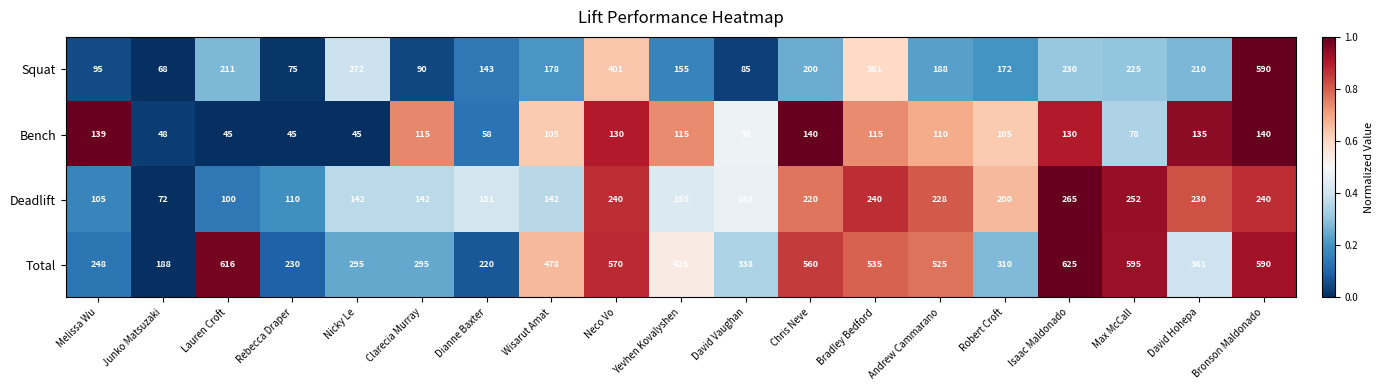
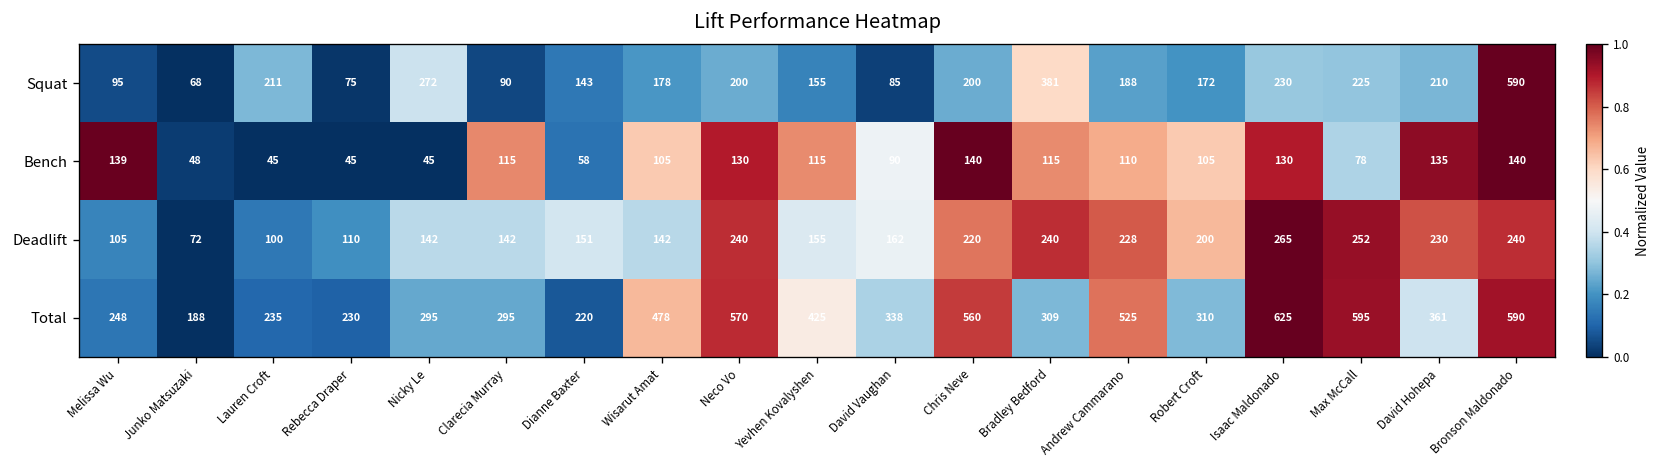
  {
    "Squat": {
      "Melissa Wu": 95,
      "Junko Matsuzaki": 68,
      "Lauren Croft": 211,
      "Rebecca Draper": 75,
      "Nicky Le": 272,
      "Clarecia Murray": 90,
      "Dianne Baxter": 143,
      "Wisarut Amat": 178,
-     "Neco Vo": 401,
+     "Neco Vo": 200,
      "Yevhen Kovalyshen": 155,
      "David Vaughan": 85,
      "Chris Neve": 200,
      "Bradley Bedford": 381,
      "Andrew Cammarano": 188,
      "Robert Croft": 172,
      "Isaac Maldonado": 230,
      "Max McCall": 225,
      "David Hohepa": 210,
      "Bronson Maldonado": 590
    },
    "Bench": {
      "Melissa Wu": 139,
      "Junko Matsuzaki": 48,
      "Lauren Croft": 45,
      "Rebecca Draper": 45,
      "Nicky Le": 45,
      "Clarecia Murray": 115,
      "Dianne Baxter": 58,
      "Wisarut Amat": 105,
      "Neco Vo": 130,
      "Yevhen Kovalyshen": 115,
      "Chris Neve": 140,
      "Bradley Bedford": 115,
      "Andrew Cammarano": 110,
      "Robert Croft": 105,
      "Isaac Maldonado": 130,
      "Max McCall": 78,
      "David Hohepa": 135,
      "Bronson Maldonado": 140
    },
    "Deadlift": {
      "Melissa Wu": 105,
      "Junko Matsuzaki": 72,
      "Lauren Croft": 100,
      "Rebecca Draper": 110,
      "Nicky Le": 142,
      "Clarecia Murray": 142,
      "Wisarut Amat": 142,
      "Neco Vo": 240,
      "Chris Neve": 220,
      "Bradley Bedford": 240,
      "Andrew Cammarano": 228,
      "Robert Croft": 200,
      "Isaac Maldonado": 265,
      "Max McCall": 252,
      "David Hohepa": 230,
      "Bronson Maldonado": 240
    },
    "Total": {
      "Melissa Wu": 248,
      "Junko Matsuzaki": 188,
-     "Lauren Croft": 616,
+     "Lauren Croft": 235,
      "Rebecca Draper": 230,
      "Nicky Le": 295,
      "Clarecia Murray": 295,
      "Dianne Baxter": 220,
      "Wisarut Amat": 478,
      "Neco Vo": 570,
      "David Vaughan": 338,
      "Chris Neve": 560,
-     "Bradley Bedford": 535,
+     "Bradley Bedford": 309,
      "Andrew Cammarano": 525,
      "Robert Croft": 310,
      "Isaac Maldonado": 625,
      "Max McCall": 595,
      "David Hohepa": 361,
      "Bronson Maldonado": 590
    }
  }
